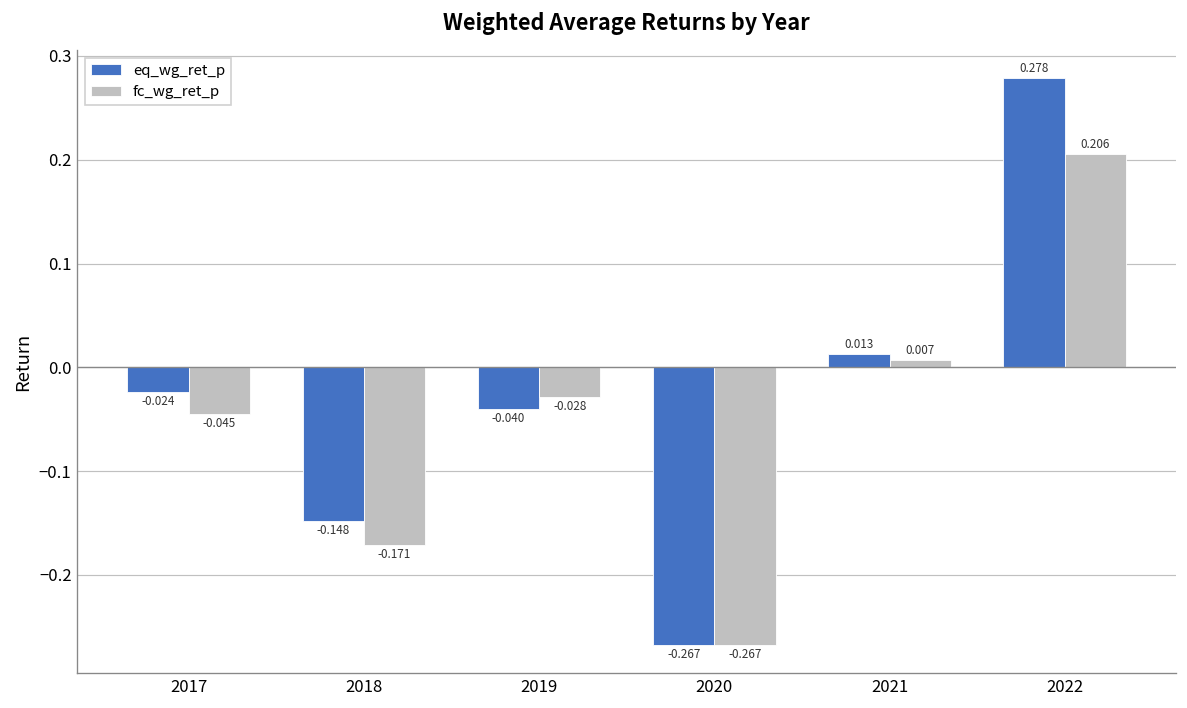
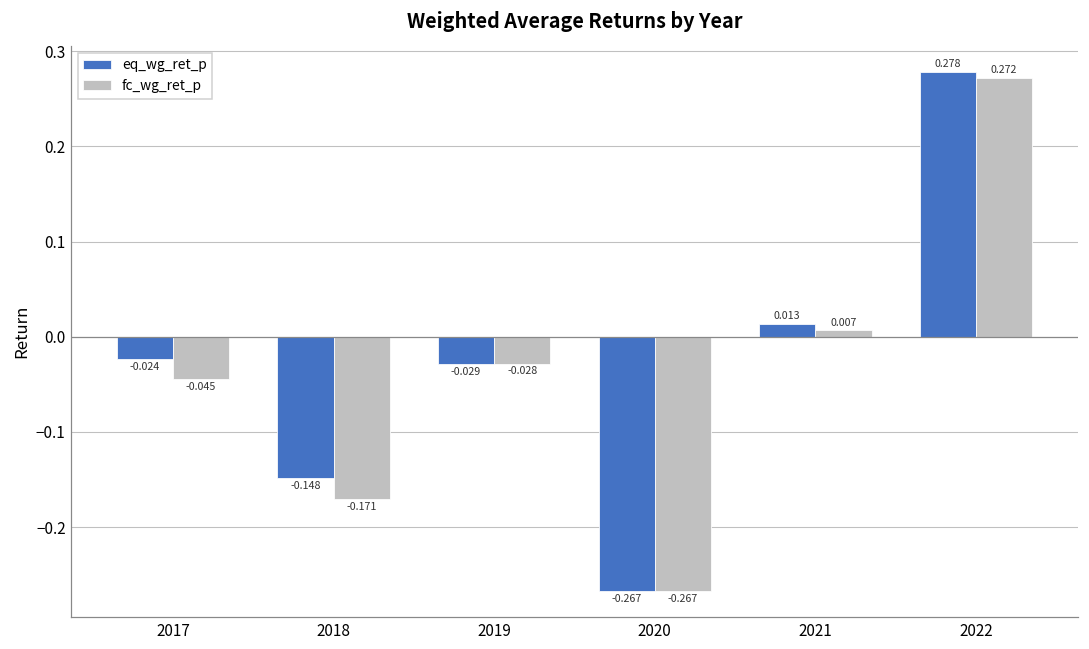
  {
    "eq_wg_ret_p": {
      "2017": -0.024,
      "2018": -0.148,
-     "2019": -0.040,
+     "2019": -0.029,
      "2020": -0.267,
      "2021": 0.013,
      "2022": 0.278
    },
    "fc_wg_ret_p": {
      "2017": -0.045,
      "2018": -0.171,
      "2019": -0.028,
      "2020": -0.267,
      "2021": 0.007,
-     "2022": 0.206
+     "2022": 0.272
    }
  }
